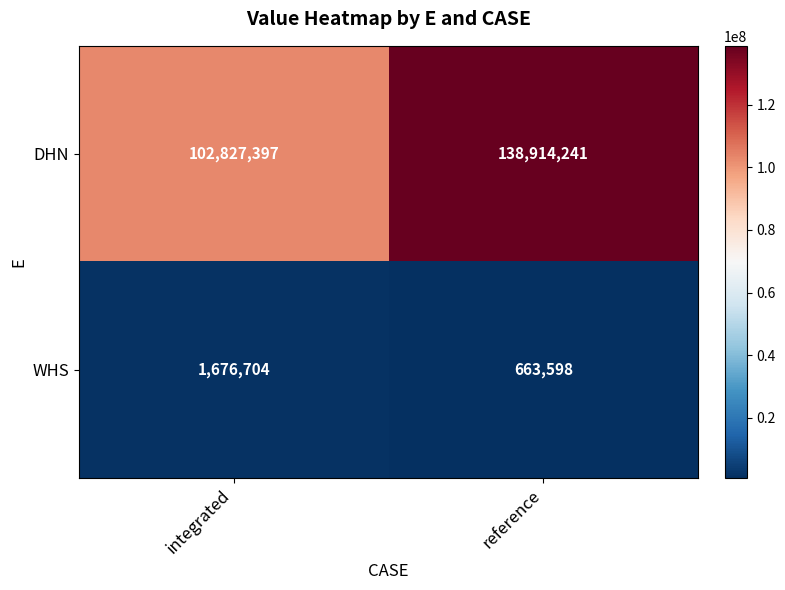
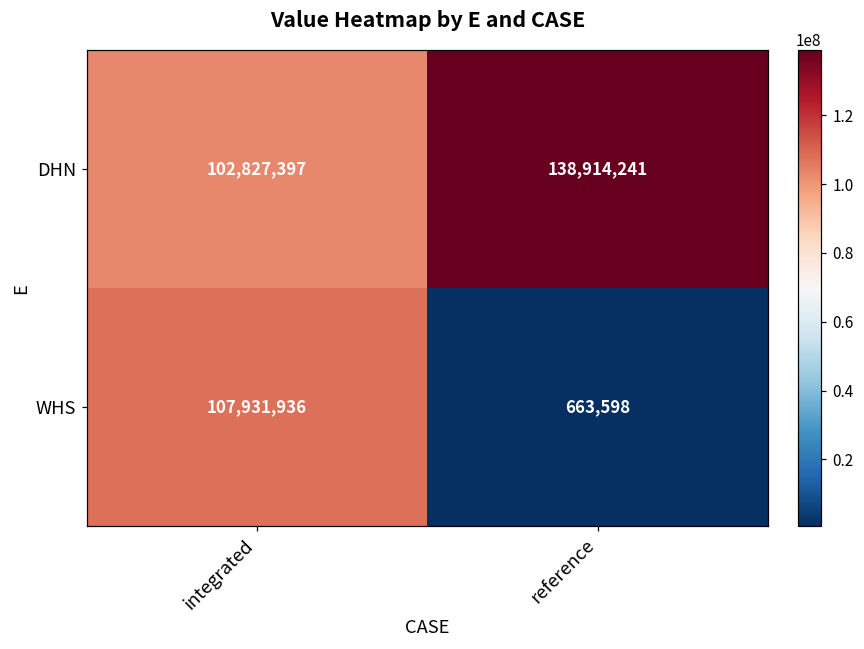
  {
    "DHN": {
      "integrated": "102,827,397",
      "reference": "138,914,241"
    },
    "WHS": {
-     "integrated": "1,676,704",
+     "integrated": "107,931,936",
      "reference": "663,598"
    }
  }
